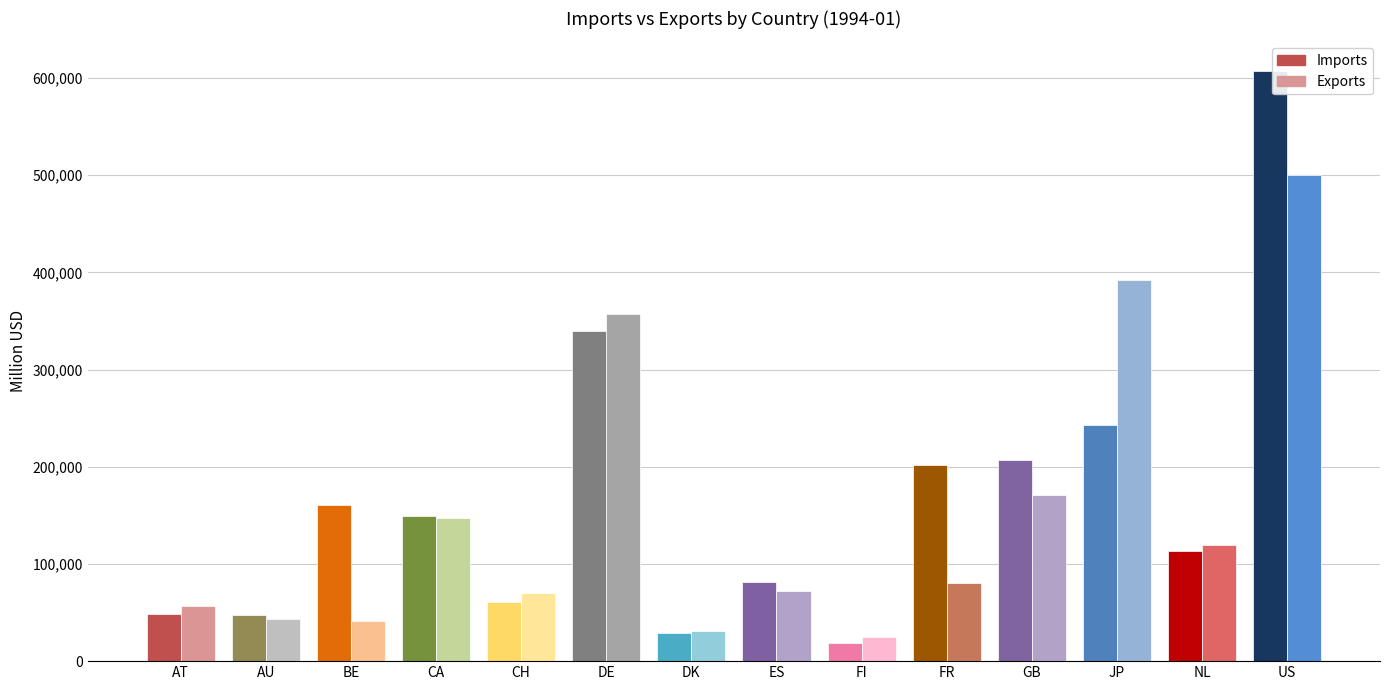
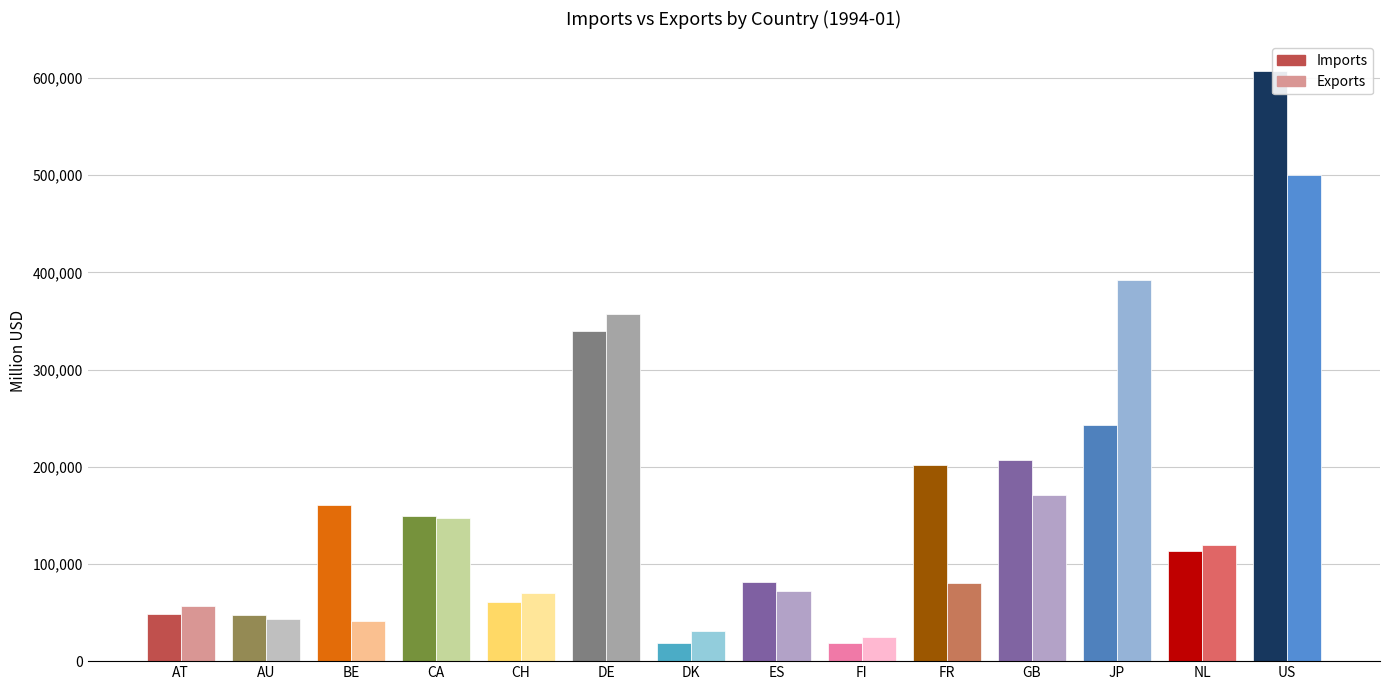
  {
    "Imports": {
      "AT": "50,000",
      "AU": "50,000",
      "BE": "160,000",
      "CA": "150,000",
      "CH": "60,000",
      "DE": "340,000",
-     "DK": "30,000",
+     "DK": "20,000",
      "ES": "80,000",
      "FI": "20,000",
      "FR": "200,000",
      "GB": "210,000",
      "JP": "240,000",
      "NL": "110,000",
      "US": "610,000"
    },
    "Exports": {
      "AT": "60,000",
      "AU": "40,000",
      "BE": "40,000",
      "CA": "150,000",
      "CH": "70,000",
      "DE": "360,000",
      "DK": "30,000",
      "ES": "70,000",
      "FI": "20,000",
      "FR": "80,000",
      "GB": "170,000",
      "JP": "390,000",
      "NL": "120,000",
      "US": "500,000"
    }
  }
